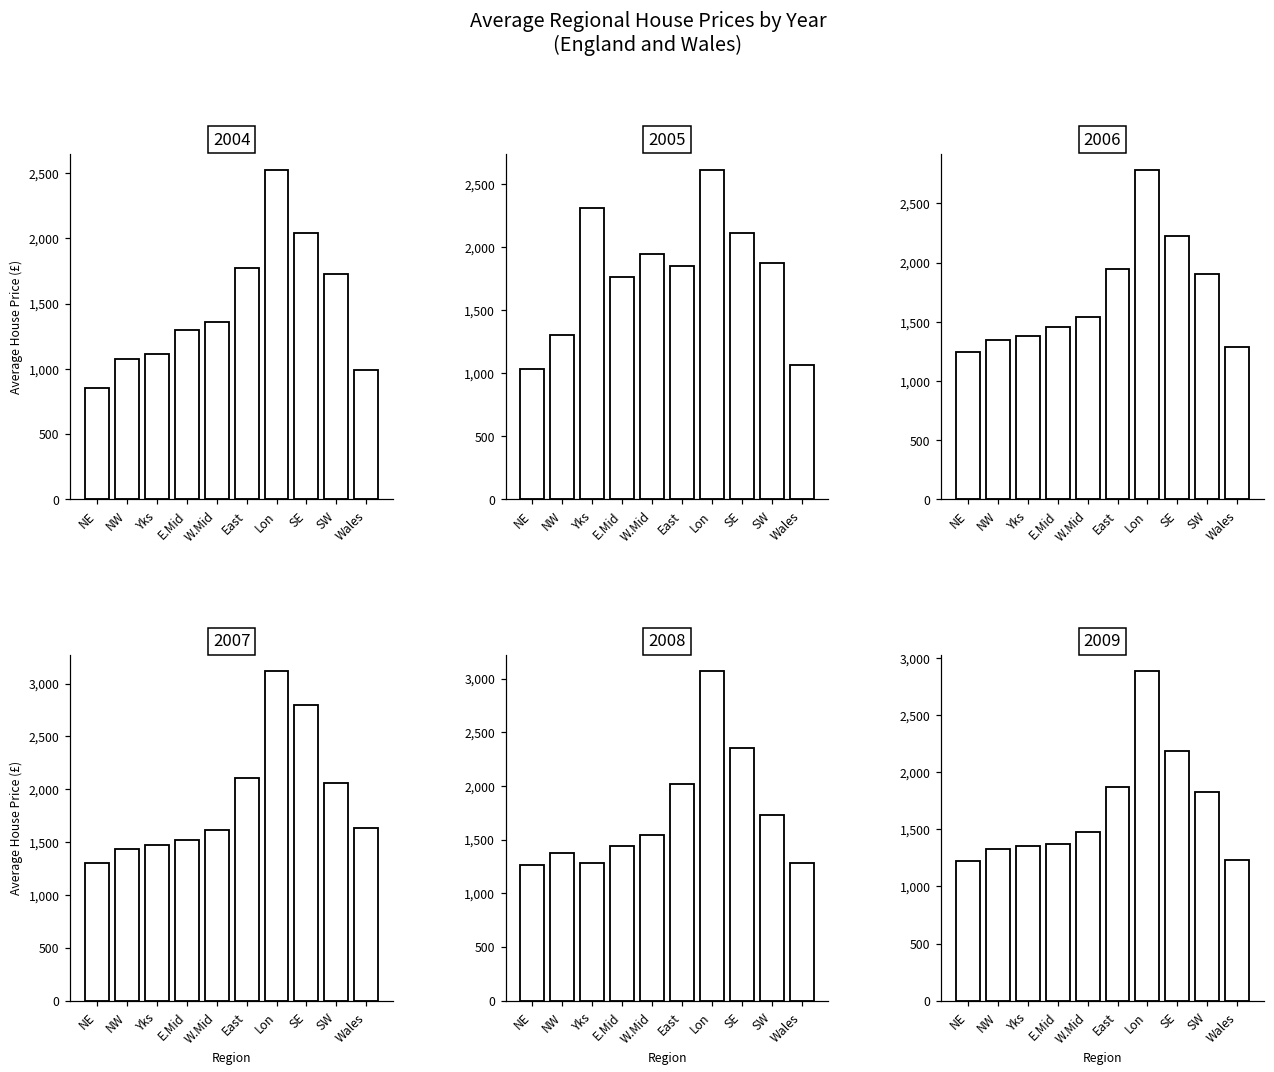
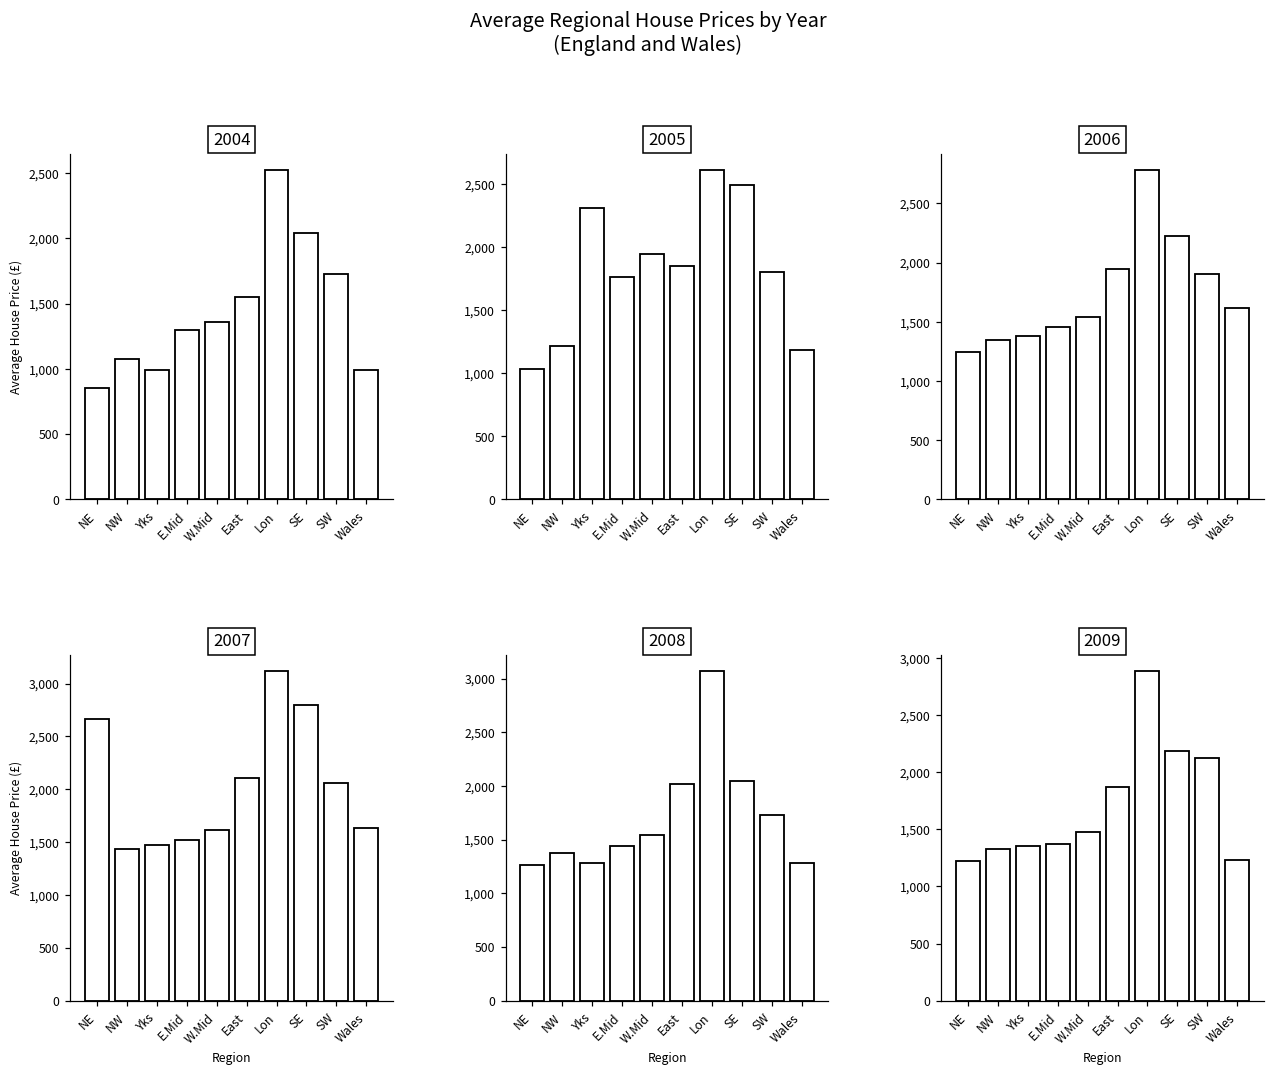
  {
    "2004": {
      "NE": "850",
      "NW": "1,080",
-     "Yks": "1,110",
+     "Yks": "990",
      "E.Mid": "1,300",
      "W.Mid": "1,360",
-     "East": "1,770",
+     "East": "1,550",
      "Lon": "2,520",
      "SE": "2,040",
      "SW": "1,730",
      "Wales": "990"
    },
    "2005": {
      "NE": "1,030",
-     "NW": "1,310",
+     "NW": "1,210",
      "Yks": "2,310",
      "E.Mid": "1,770",
      "W.Mid": "1,950",
      "East": "1,850",
      "Lon": "2,610",
-     "SE": "2,110",
-     "SW": "1,880",
-     "Wales": "1,060"
+     "SE": "2,490",
+     "SW": "1,800",
+     "Wales": "1,190"
    },
    "2006": {
      "NE": "1,250",
      "NW": "1,340",
      "Yks": "1,380",
      "E.Mid": "1,450",
      "W.Mid": "1,540",
      "East": "1,940",
      "Lon": "2,780",
      "SE": "2,230",
      "SW": "1,910",
-     "Wales": "1,290"
+     "Wales": "1,610"
    },
    "2007": {
-     "NE": "1,300",
+     "NE": "2,700",
      "NW": "1,400",
      "Yks": "1,500",
      "E.Mid": "1,500",
      "W.Mid": "1,600",
      "East": "2,100",
      "Lon": "3,100",
      "SE": "2,800",
      "SW": "2,100",
      "Wales": "1,600"
    },
    "2008": {
      "NE": "1,300",
      "NW": "1,400",
      "Yks": "1,300",
      "E.Mid": "1,400",
      "W.Mid": "1,500",
      "East": "2,000",
      "Lon": "3,100",
-     "SE": "2,400",
+     "SE": "2,000",
      "SW": "1,700",
      "Wales": "1,300"
    },
    "2009": {
      "NE": "1,220",
      "NW": "1,330",
      "Yks": "1,350",
      "E.Mid": "1,370",
      "W.Mid": "1,480",
      "East": "1,870",
      "Lon": "2,880",
      "SE": "2,190",
-     "SW": "1,830",
+     "SW": "2,130",
      "Wales": "1,230"
    }
  }
